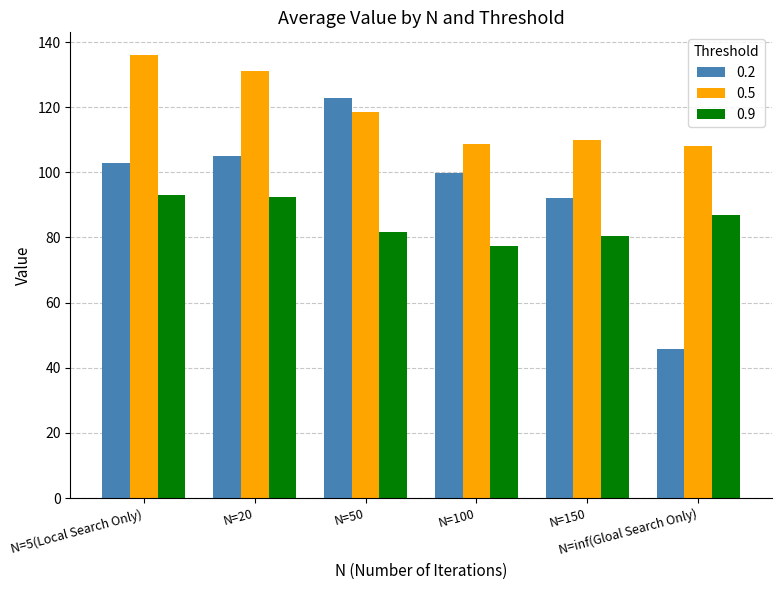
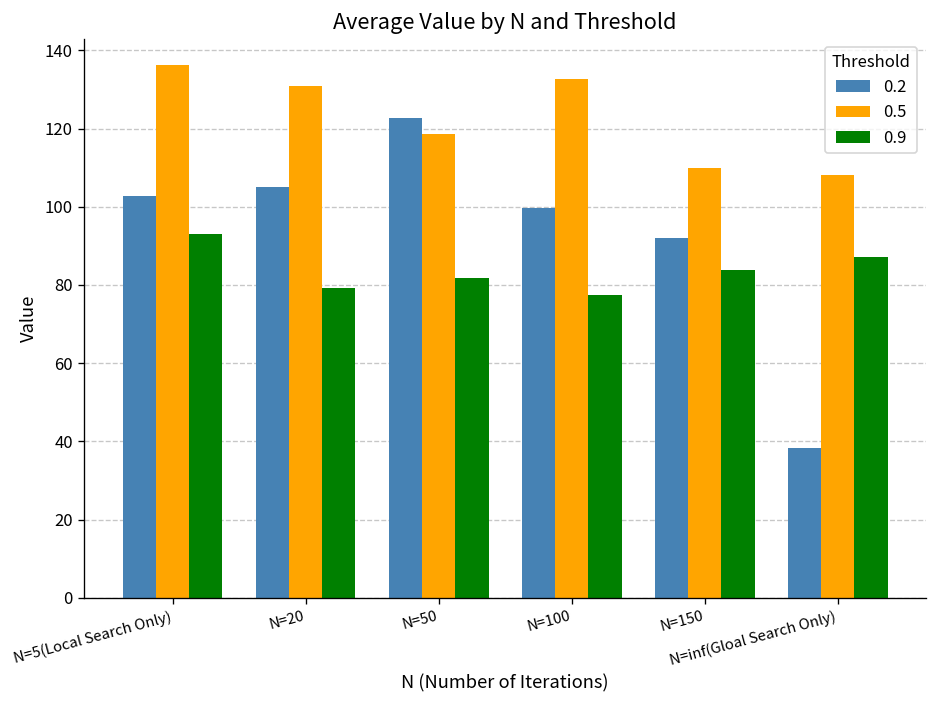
  {
    "0.2": {
      "N=5(Local Search Only)": 103,
      "N=20": 105,
      "N=50": 123,
      "N=100": 100,
      "N=150": 92,
-     "N=inf(Gloal Search Only)": 46
+     "N=inf(Gloal Search Only)": 38
    },
    "0.5": {
      "N=5(Local Search Only)": 136,
      "N=20": 131,
      "N=50": 119,
-     "N=100": 109,
+     "N=100": 133,
      "N=150": 110,
      "N=inf(Gloal Search Only)": 108
    },
    "0.9": {
      "N=5(Local Search Only)": 93,
-     "N=20": 92,
+     "N=20": 79,
      "N=50": 82,
      "N=100": 78,
-     "N=150": 80,
+     "N=150": 84,
      "N=inf(Gloal Search Only)": 87
    }
  }
